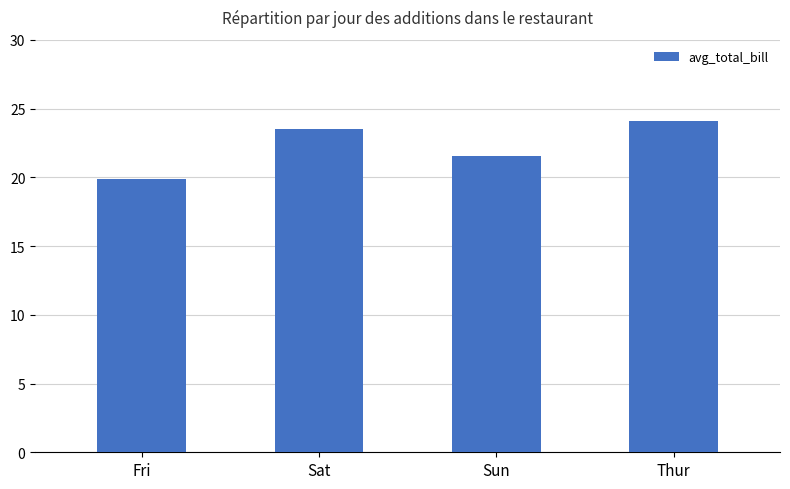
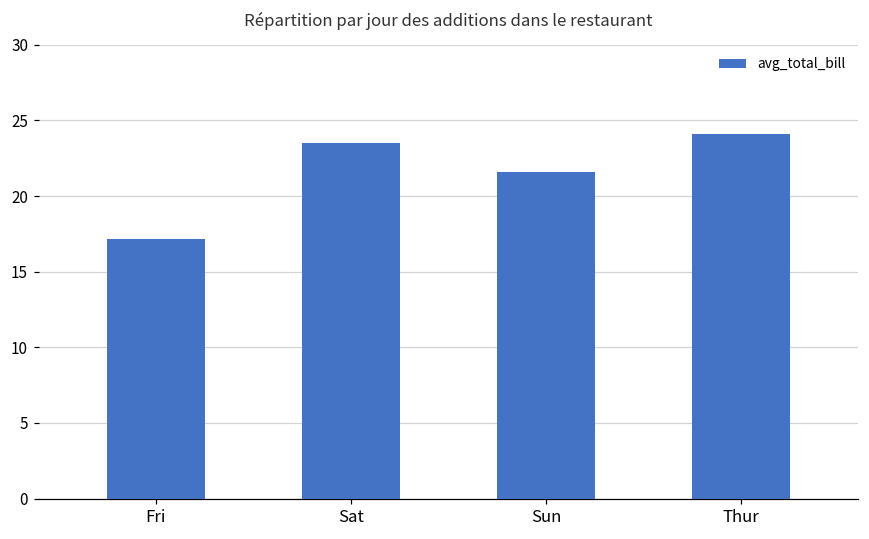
  {
-   "Fri": 19.9,
+   "Fri": 17.2,
    "Sat": 23.5,
    "Sun": 21.6,
    "Thur": 24.1
  }
